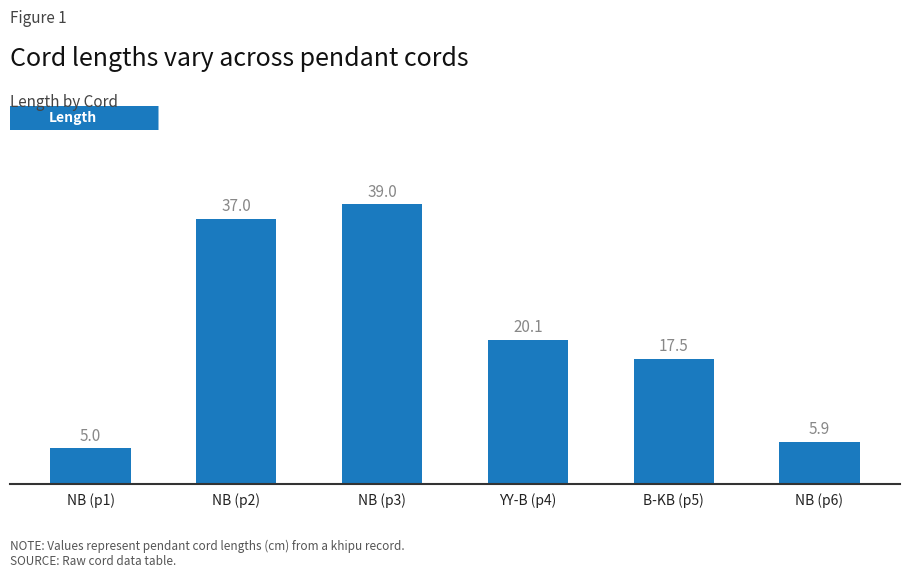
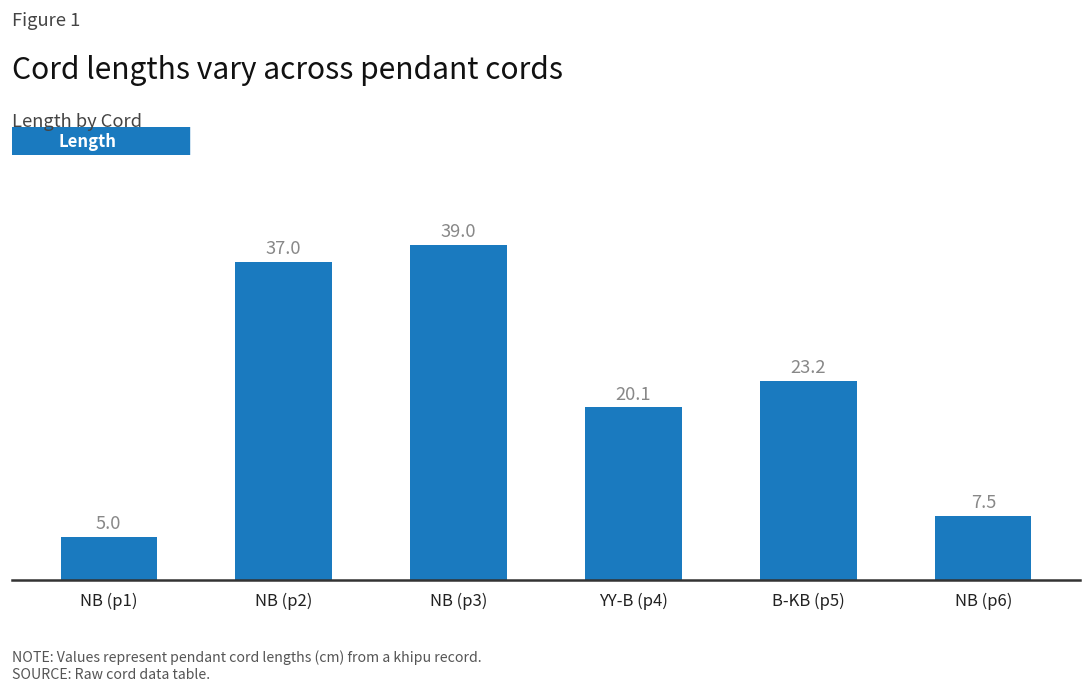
  {
    "NB (p1)": 5.0,
    "NB (p2)": 37.0,
    "NB (p3)": 39.0,
    "YY-B (p4)": 20.1,
-   "B-KB (p5)": 17.5,
-   "NB (p6)": 5.9
+   "B-KB (p5)": 23.2,
+   "NB (p6)": 7.5
  }
